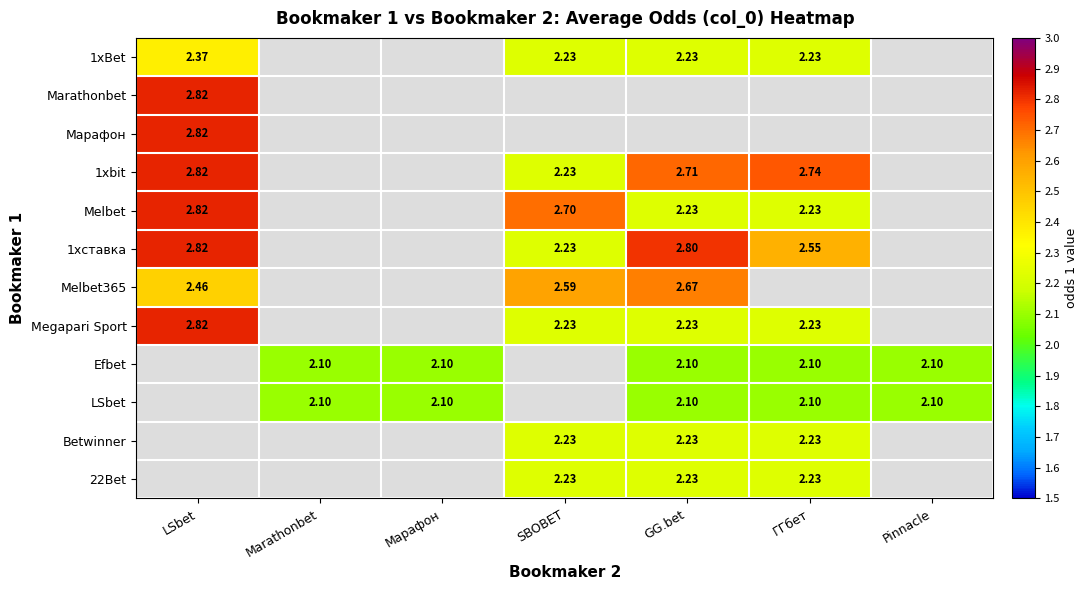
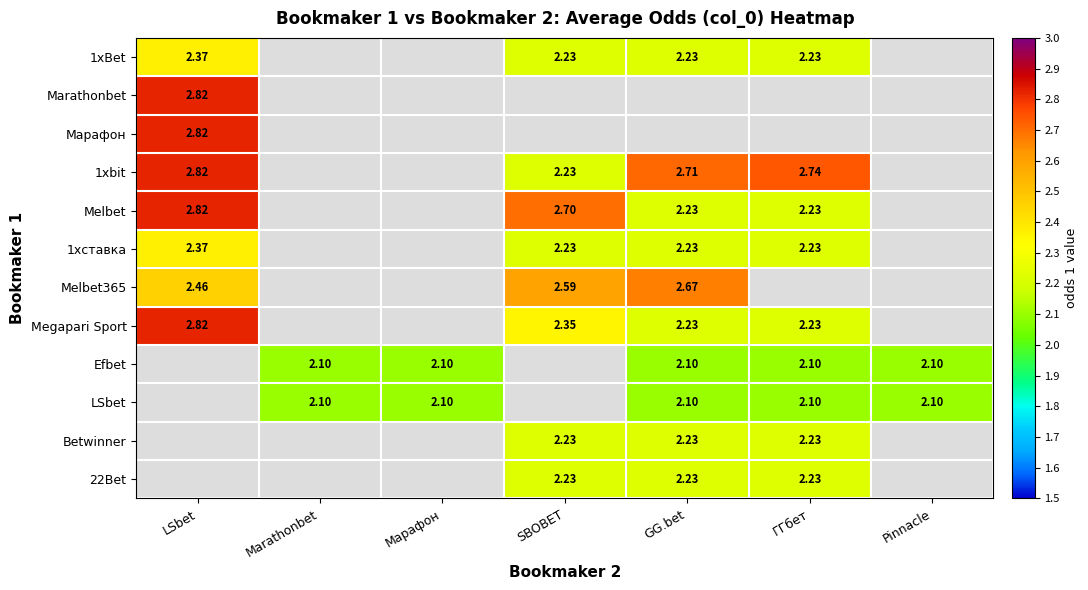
  {
    "1xBet": {
      "LSbet": 2.37,
      "SBOBET": 2.23,
      "GG.bet": 2.23,
      "ГГбет": 2.23
    },
    "Marathonbet": {
      "LSbet": 2.82
    },
    "Марафон": {
      "LSbet": 2.82
    },
    "1xbit": {
      "LSbet": 2.82,
      "SBOBET": 2.23,
      "GG.bet": 2.71,
      "ГГбет": 2.74
    },
    "Melbet": {
      "LSbet": 2.82,
      "SBOBET": 2.70,
      "GG.bet": 2.23,
      "ГГбет": 2.23
    },
    "1xставка": {
-     "LSbet": 2.82,
+     "LSbet": 2.37,
      "SBOBET": 2.23,
-     "GG.bet": 2.80,
-     "ГГбет": 2.55
+     "GG.bet": 2.23,
+     "ГГбет": 2.23
    },
    "Melbet365": {
      "LSbet": 2.46,
      "SBOBET": 2.59,
      "GG.bet": 2.67
    },
    "Megapari Sport": {
      "LSbet": 2.82,
-     "SBOBET": 2.23,
+     "SBOBET": 2.35,
      "GG.bet": 2.23,
      "ГГбет": 2.23
    },
    "Efbet": {
      "Marathonbet": 2.10,
      "Марафон": 2.10,
      "GG.bet": 2.10,
      "ГГбет": 2.10,
      "Pinnacle": 2.10
    },
    "LSbet": {
      "Marathonbet": 2.10,
      "Марафон": 2.10,
      "GG.bet": 2.10,
      "ГГбет": 2.10,
      "Pinnacle": 2.10
    },
    "Betwinner": {
      "SBOBET": 2.23,
      "GG.bet": 2.23,
      "ГГбет": 2.23
    },
    "22Bet": {
      "SBOBET": 2.23,
      "GG.bet": 2.23,
      "ГГбет": 2.23
    }
  }
